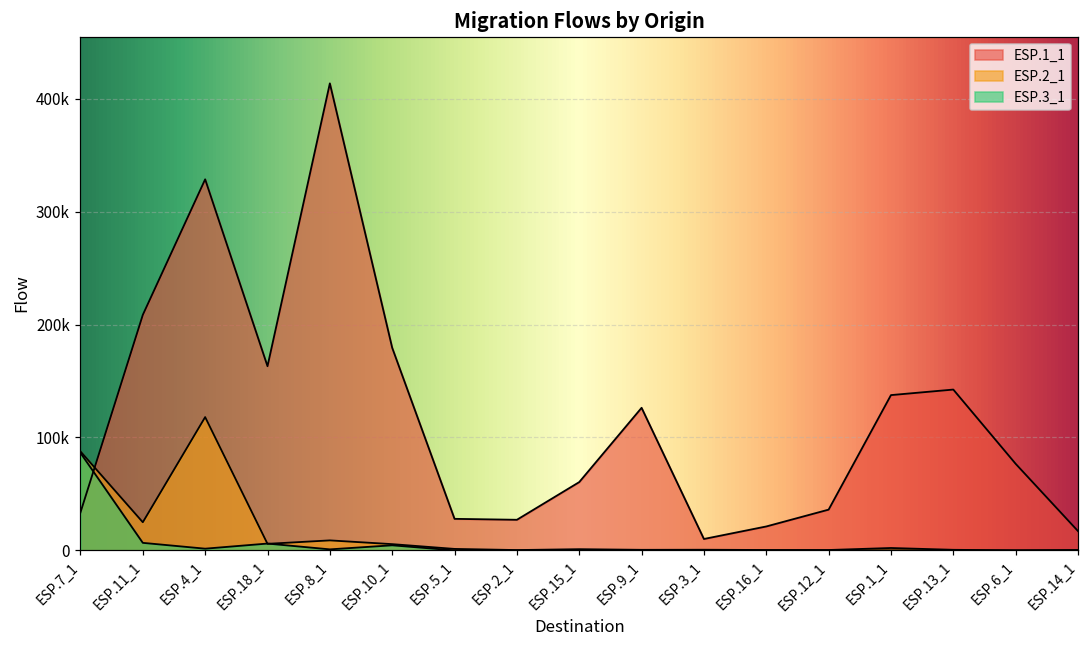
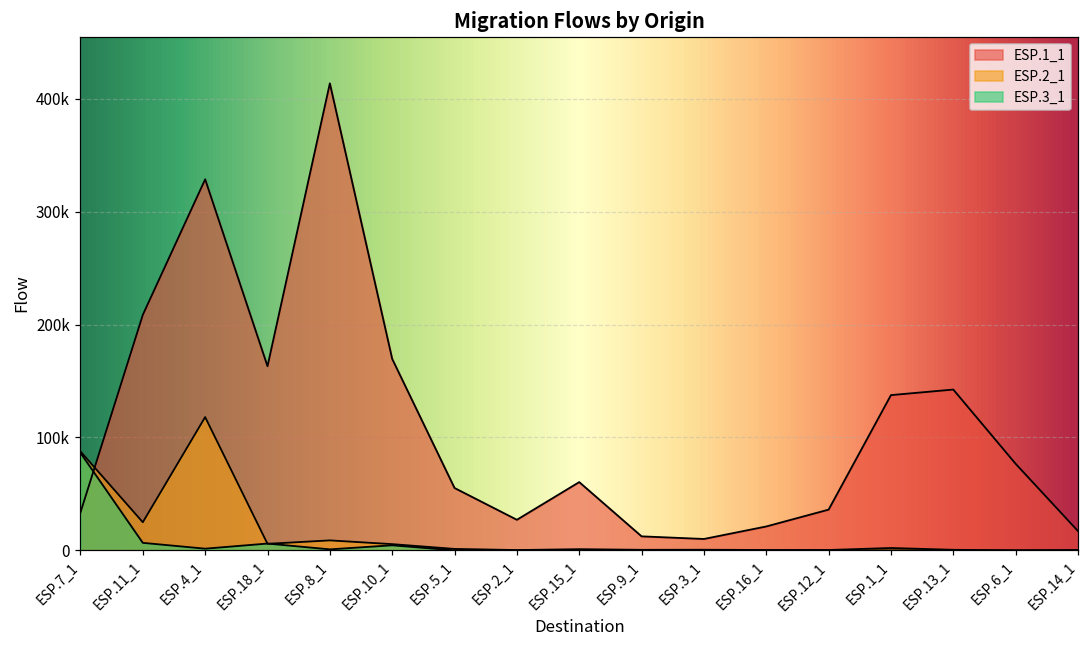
  {
    "ESP.1_1": {
      "ESP.7_1": 34000,
      "ESP.11_1": 209000,
      "ESP.4_1": 329000,
      "ESP.18_1": 163000,
      "ESP.8_1": 414000,
-     "ESP.10_1": 179000,
-     "ESP.5_1": 28000,
+     "ESP.10_1": 170000,
+     "ESP.5_1": 55000,
      "ESP.2_1": 27000,
      "ESP.15_1": 60000,
-     "ESP.9_1": 126000,
+     "ESP.9_1": 12000,
      "ESP.3_1": 10000,
      "ESP.16_1": 21000,
      "ESP.12_1": 36000,
      "ESP.1_1": 138000,
      "ESP.13_1": 142000,
      "ESP.6_1": 77000,
      "ESP.14_1": 17000
    },
    "ESP.2_1": {
      "ESP.11_1": 25000,
      "ESP.4_1": 118000,
      "ESP.8_1": 9000
    },
    "ESP.3_1": {
      "ESP.11_1": 7000,
      "ESP.4_1": 2000,
      "ESP.8_1": 1000
    }
  }
